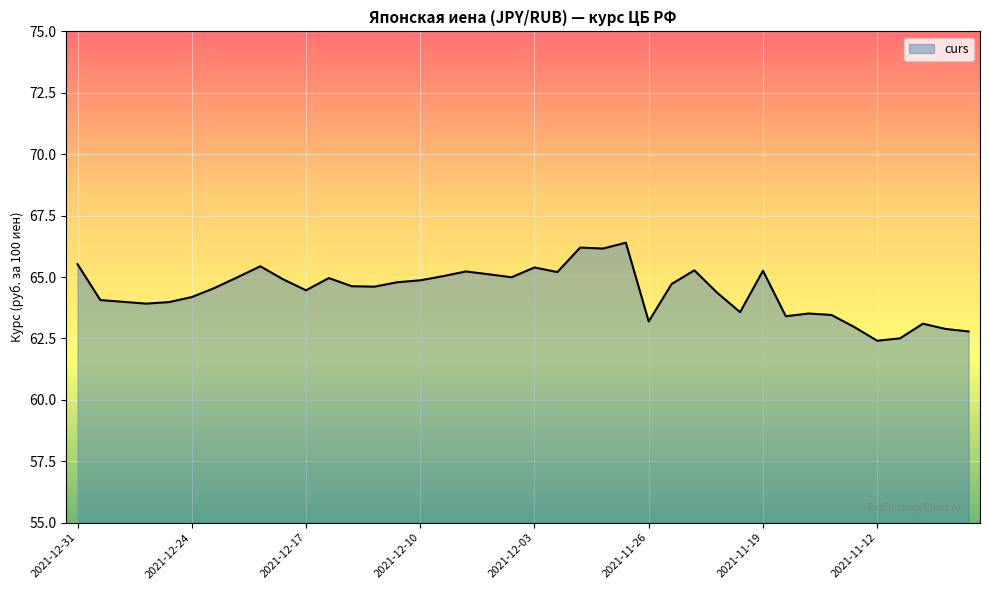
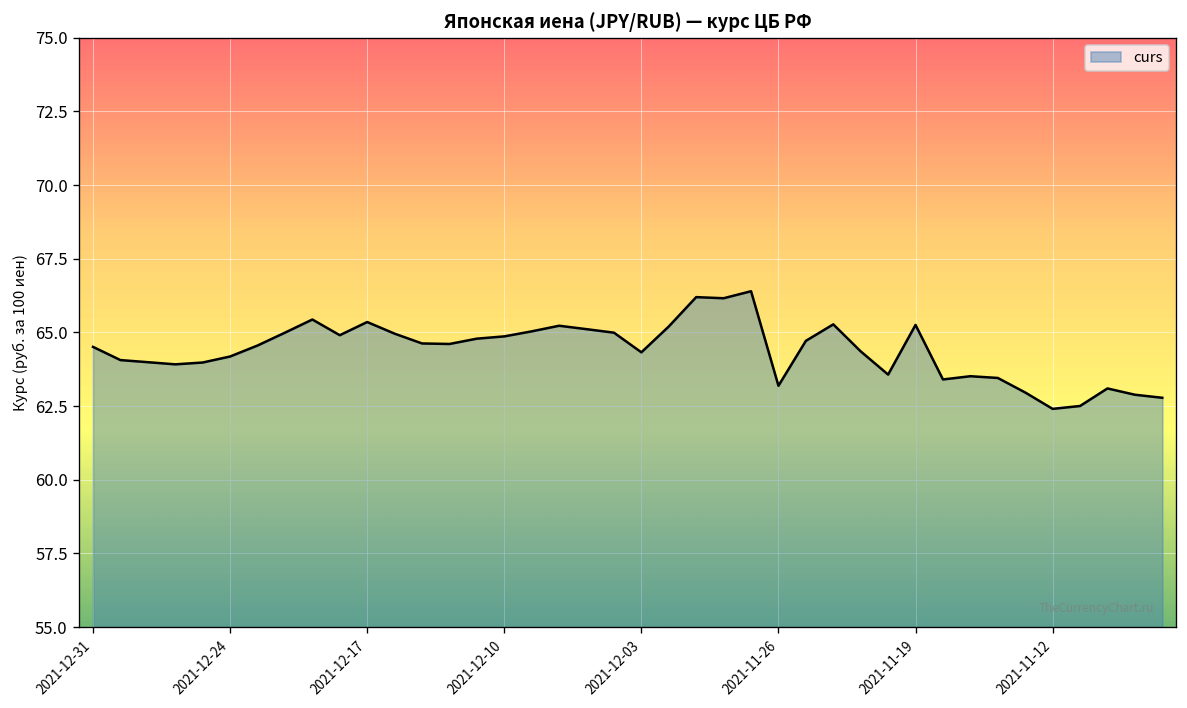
  {
-   "2021-12-31": 65.5,
+   "2021-12-31": 64.5,
    "2021-12-24": 64.2,
-   "2021-12-17": 64.5,
+   "2021-12-17": 65.4,
    "2021-12-10": 64.9,
-   "2021-12-03": 65.4,
+   "2021-12-03": 64.3,
    "2021-11-26": 63.2,
    "2021-11-19": 65.3,
    "2021-11-12": 62.4
  }
